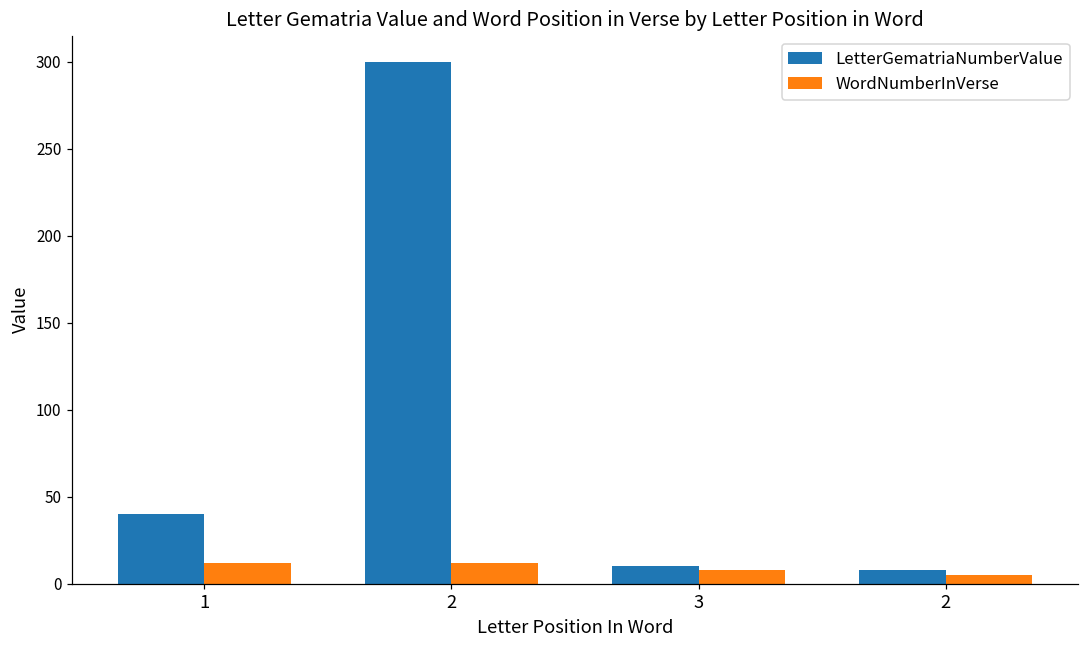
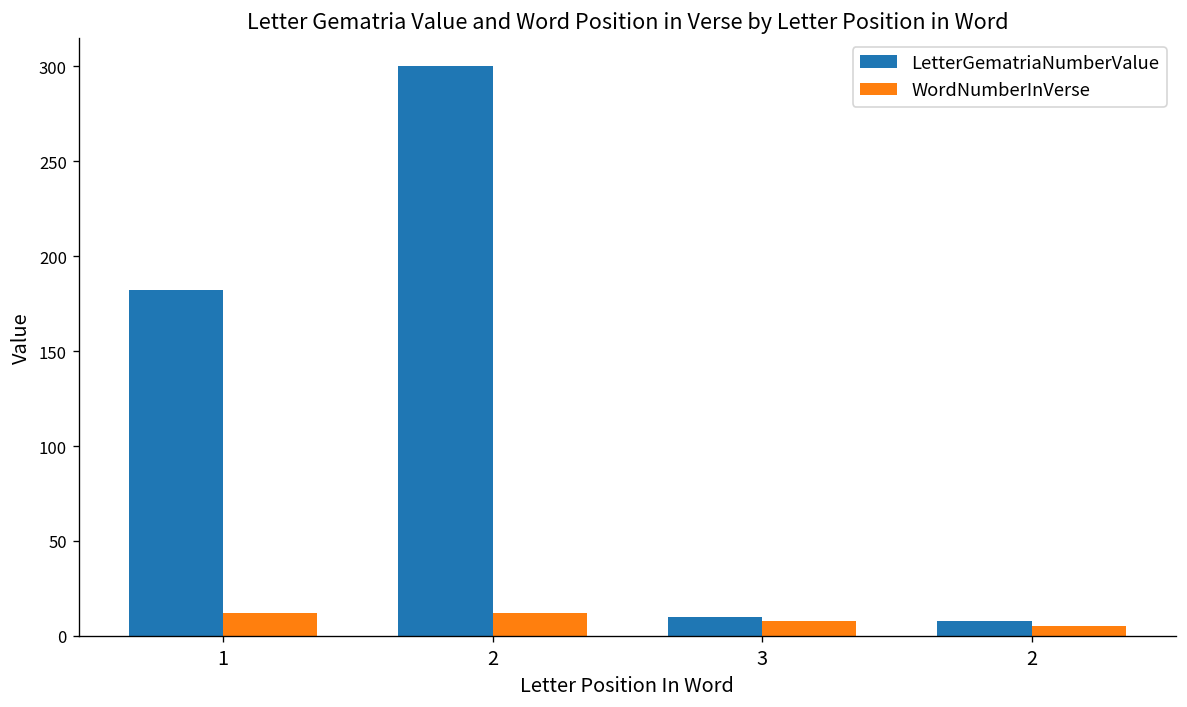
  {
    "LetterGematriaNumberValue": {
-     "1": 40,
+     "1": 182,
      "3": 10
    },
    "WordNumberInVerse": {
      "1": 12,
      "3": 8
    }
  }
